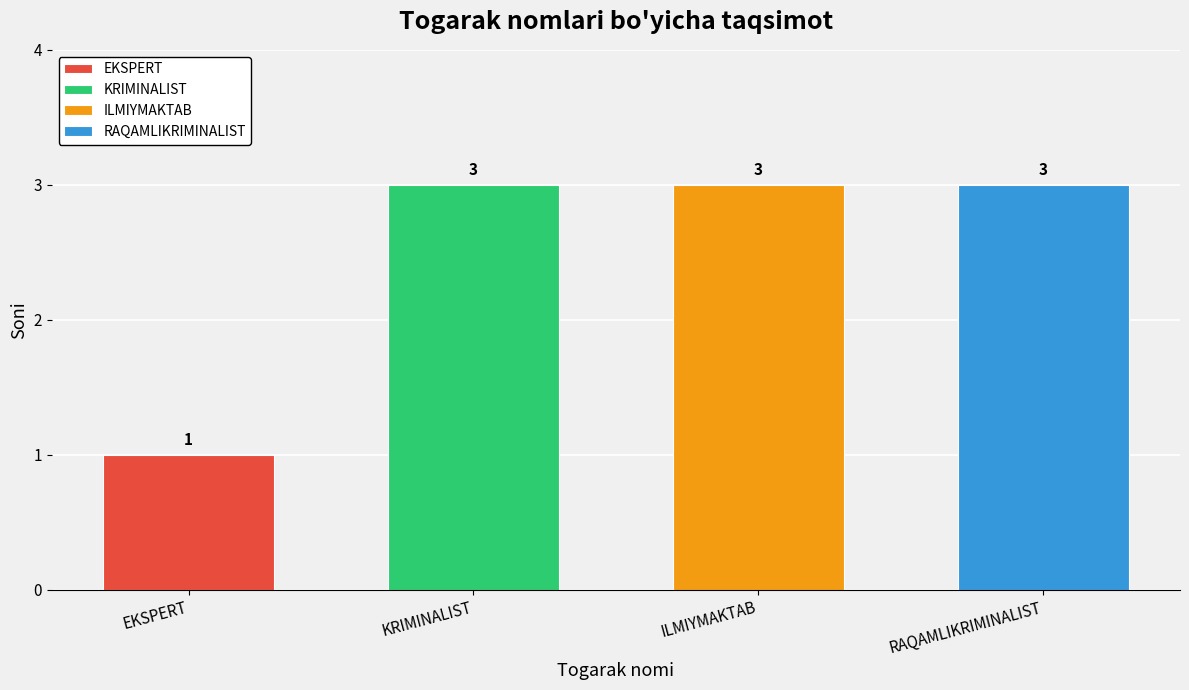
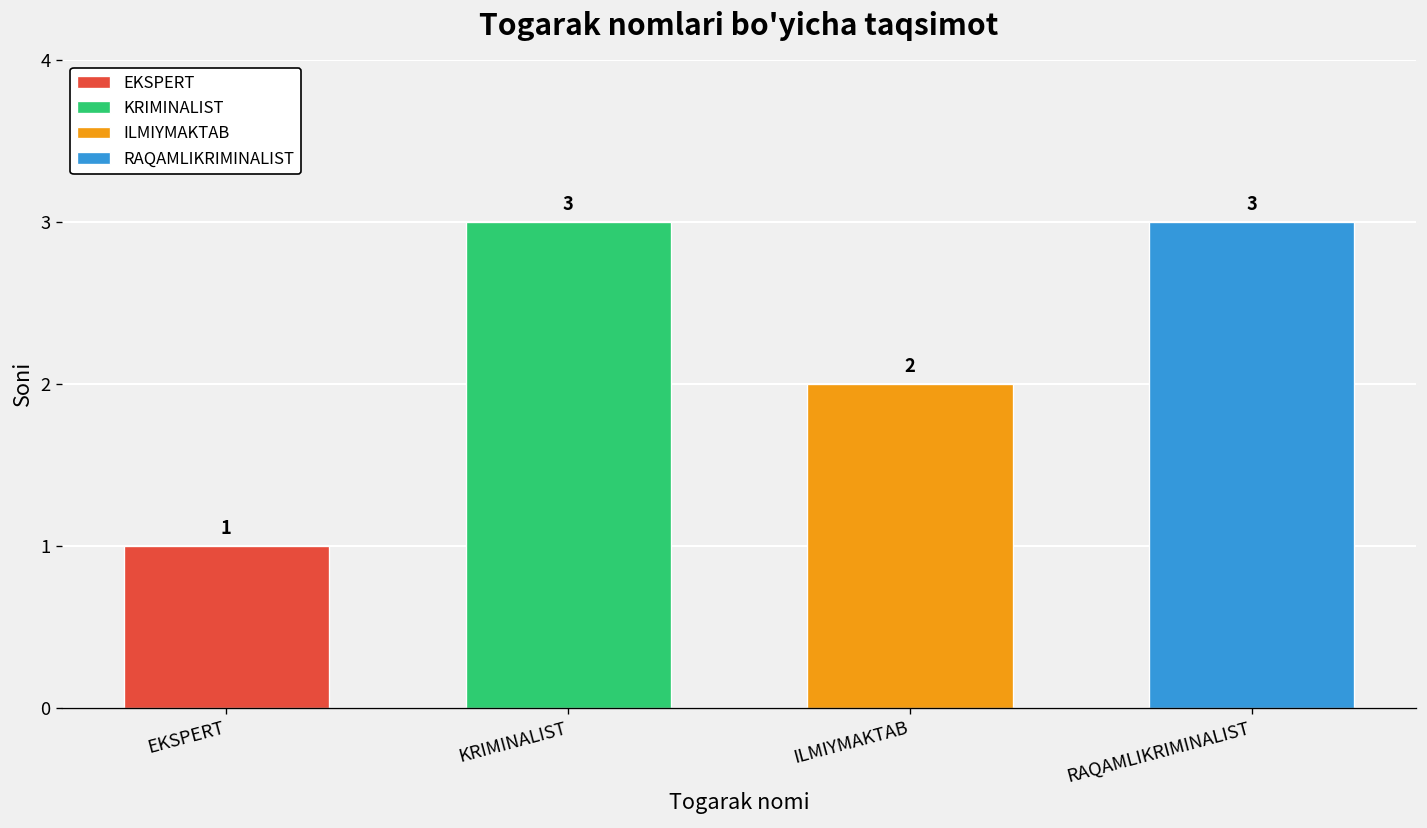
  {
    "EKSPERT": 1,
    "KRIMINALIST": 3,
-   "ILMIYMAKTAB": 3,
+   "ILMIYMAKTAB": 2,
    "RAQAMLIKRIMINALIST": 3
  }
